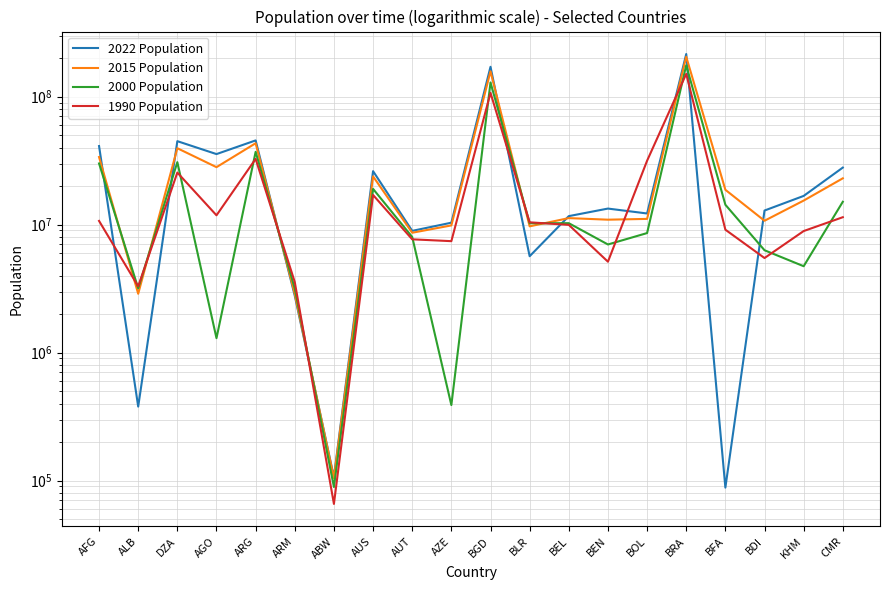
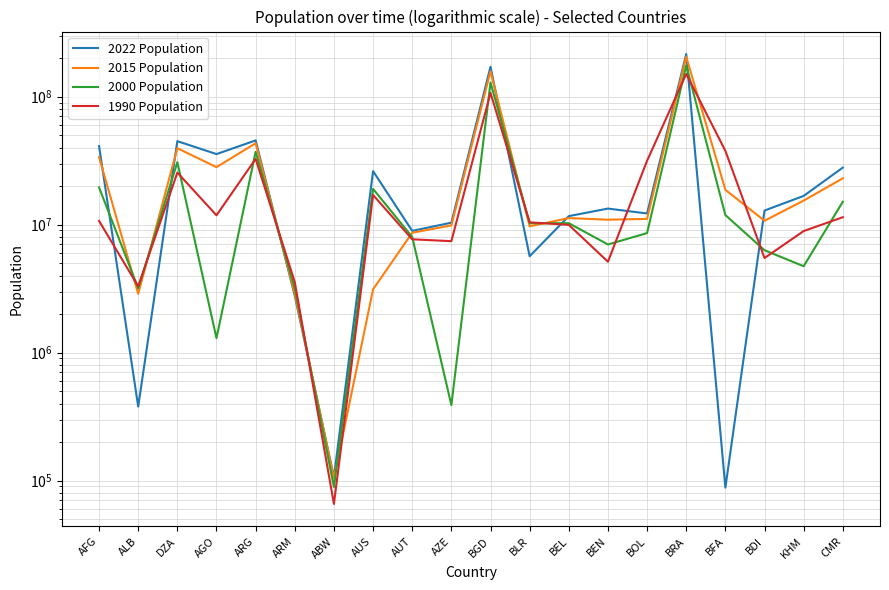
  {
    "2022 Population": {
      "AFG": 41000000,
      "ALB": 380000,
      "DZA": 45000000,
      "AGO": 36000000,
      "ARG": 46000000,
      "AUS": 26000000,
      "AZE": 10000000,
      "BGD": 170000000,
      "BLR": 6000000,
      "BEN": 13000000,
      "BOL": 12000000,
      "BRA": 220000000,
      "BFA": 90000,
      "BDI": 13000000,
      "KHM": 17000000,
      "CMR": 28000000
    },
    "2015 Population": {
      "AFG": 34000000,
      "ALB": 2900000,
      "DZA": 40000000,
      "AGO": 28000000,
      "ARG": 43000000,
-     "AUS": 24000000,
+     "AUS": 3100000,
      "AZE": 10000000,
      "BGD": 160000000,
      "BLR": 10000000,
      "BEN": 11000000,
      "BOL": 11000000,
      "BRA": 210000000,
      "BFA": 19000000,
      "BDI": 11000000,
      "KHM": 15000000,
      "CMR": 23000000
    },
    "2000 Population": {
-     "AFG": 30000000,
+     "AFG": 20000000,
      "DZA": 31000000,
      "AGO": 1300000,
      "ARG": 37000000,
      "ARM": 3200000,
      "ABW": 90000,
      "AUS": 19000000,
      "AZE": 390000,
      "BGD": 130000000,
      "BEN": 7000000,
      "BOL": 9000000,
      "BRA": 180000000,
-     "BFA": 14000000,
+     "BFA": 12000000,
      "BDI": 6000000,
      "KHM": 4700000,
      "CMR": 15000000
    },
    "1990 Population": {
      "AFG": 11000000,
      "DZA": 26000000,
      "AGO": 12000000,
      "ARG": 33000000,
      "ARM": 3600000,
      "ABW": 70000,
      "AUS": 17000000,
      "AZE": 7000000,
      "BGD": 110000000,
      "BEN": 5100000,
      "BOL": 32000000,
      "BRA": 150000000,
-     "BFA": 9000000,
+     "BFA": 38000000,
      "BDI": 5500000,
      "KHM": 9000000,
      "CMR": 11000000
    }
  }
